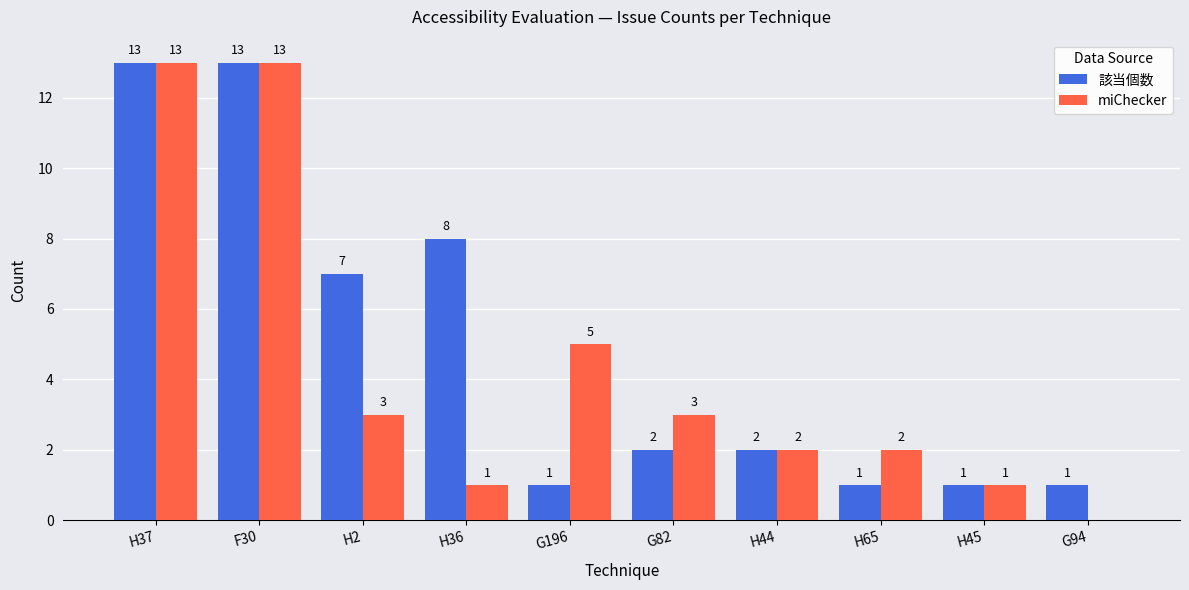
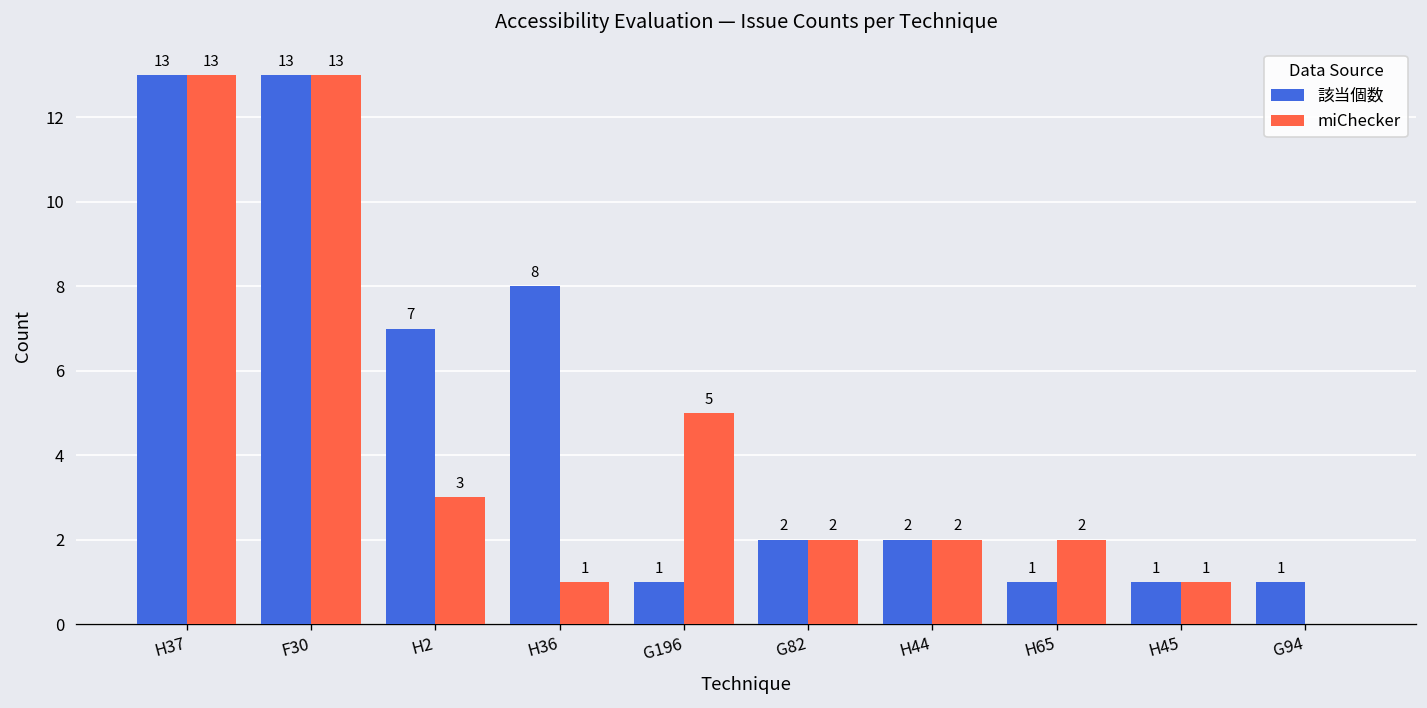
  {
    "該当個数": {
      "H37": 13,
      "F30": 13,
      "H2": 7,
      "H36": 8,
      "G196": 1,
      "G82": 2,
      "H44": 2,
      "H65": 1,
      "H45": 1,
      "G94": 1
    },
    "miChecker": {
      "H37": 13,
      "F30": 13,
      "H2": 3,
      "H36": 1,
      "G196": 5,
-     "G82": 3,
+     "G82": 2,
      "H44": 2,
      "H65": 2,
      "H45": 1
    }
  }
